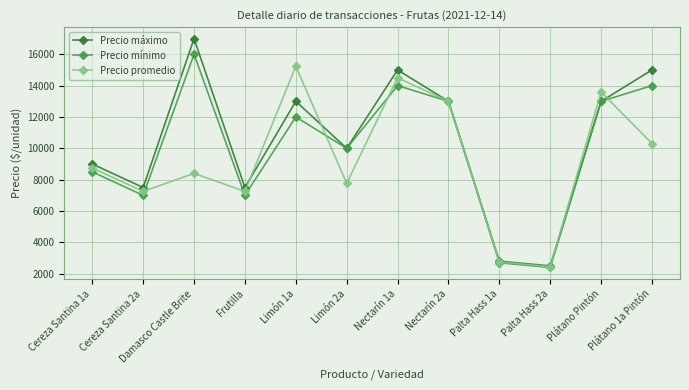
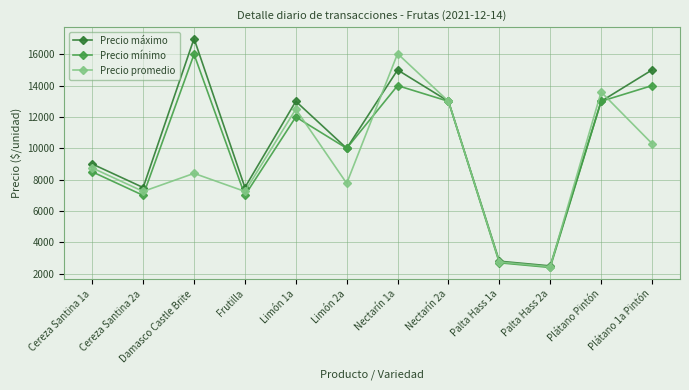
  {
    "Precio promedio": {
      "Cereza Santina 1a": 8800,
      "Cereza Santina 2a": 7300,
      "Damasco Castle Brite": 8400,
      "Frutilla": 7300,
-     "Limón 1a": 15200,
+     "Limón 1a": 12500,
      "Limón 2a": 7800,
-     "Nectarín 1a": 14500,
+     "Nectarín 1a": 16000,
      "Plátano Pintón": 13600,
      "Plátano 1a Pintón": 10300
    }
  }
